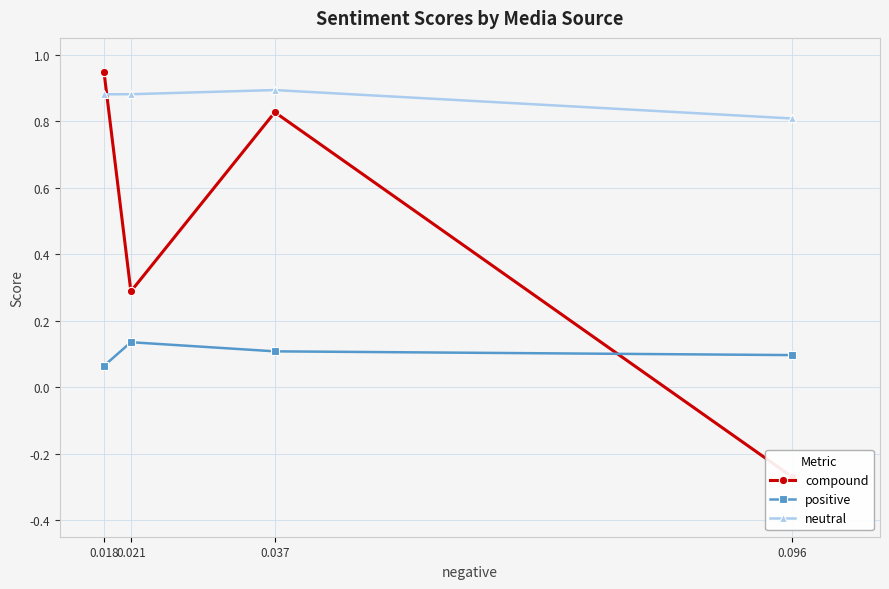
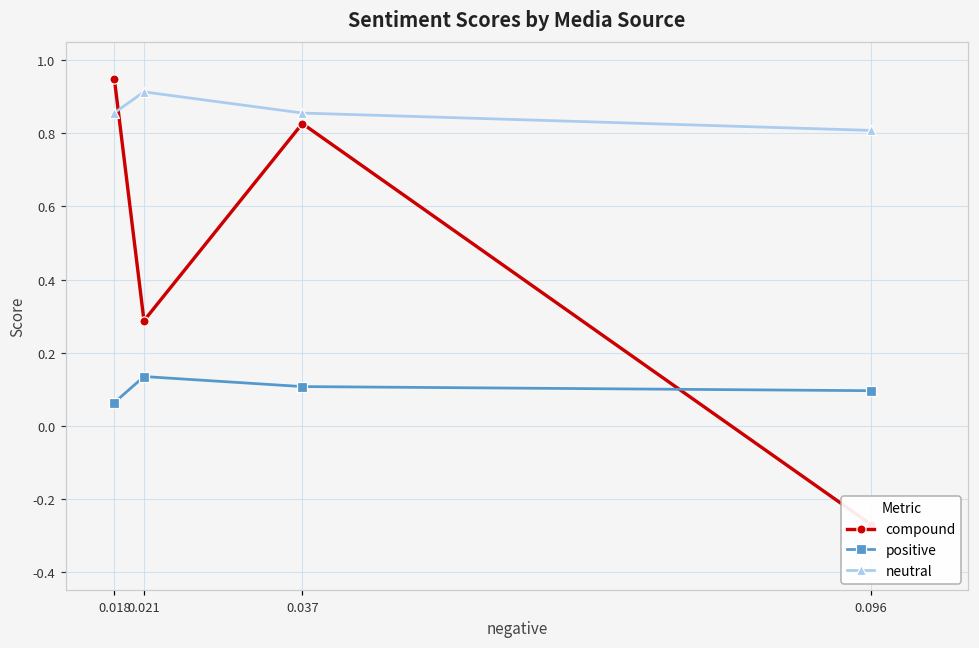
  {
    "compound": {
      "0.018": 0.95,
      "0.021": 0.29,
      "0.037": 0.83
    },
    "positive": {
      "0.018": 0.06,
      "0.021": 0.13,
      "0.037": 0.11,
      "0.096": 0.10
    },
    "neutral": {
-     "0.018": 0.88,
-     "0.021": 0.88,
-     "0.037": 0.89,
+     "0.018": 0.86,
+     "0.021": 0.91,
+     "0.037": 0.86,
      "0.096": 0.81
    }
  }
